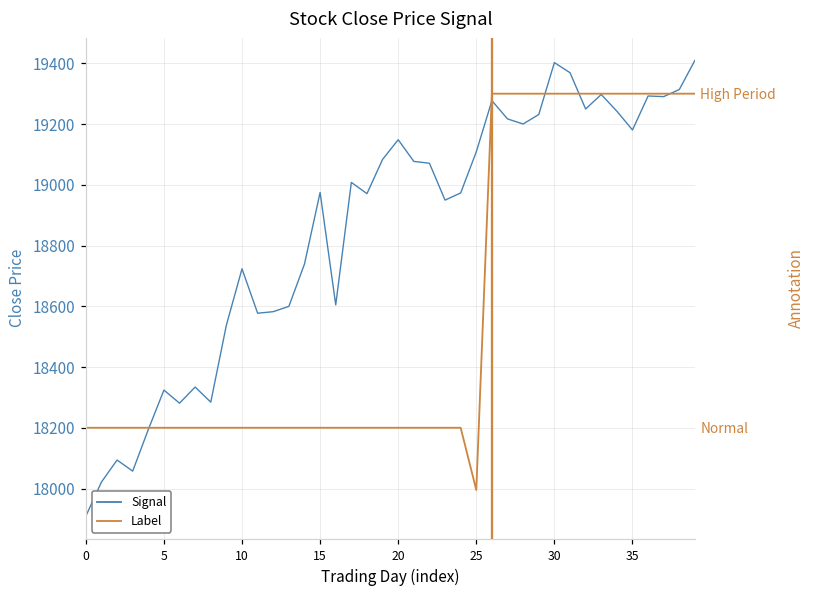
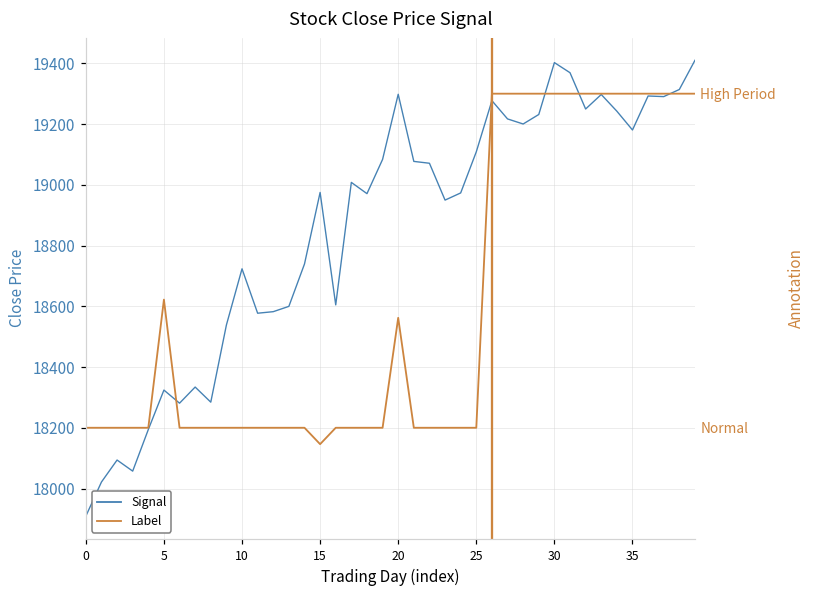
  {
    "Signal": {
      "0": 17910,
      "5": 18320,
      "10": 18720,
      "15": 18970,
-     "20": 19150,
+     "20": 19300,
      "25": 19110,
      "30": 19400,
      "35": 19180
    },
    "Label": {
      "0": 18200,
-     "5": 18200,
+     "5": 18620,
      "10": 18200,
-     "15": 18200,
-     "20": 18200,
-     "25": 18000,
+     "15": 18150,
+     "20": 18560,
+     "25": 18200,
      "30": 19300,
      "35": 19300
    }
  }
